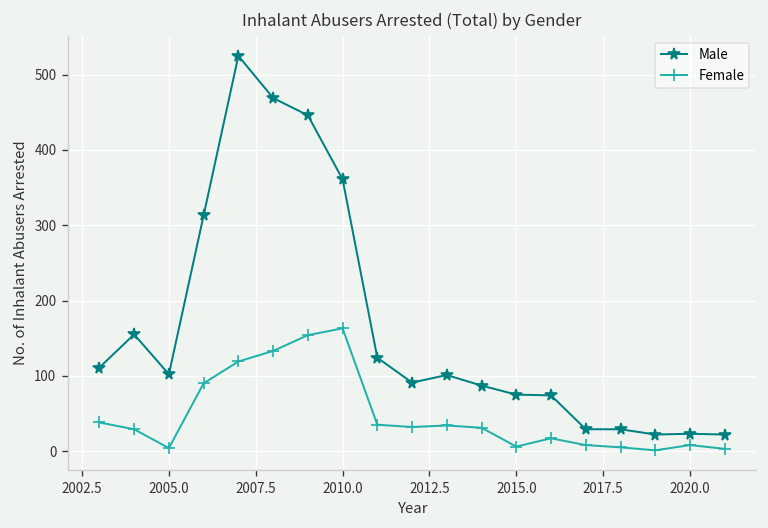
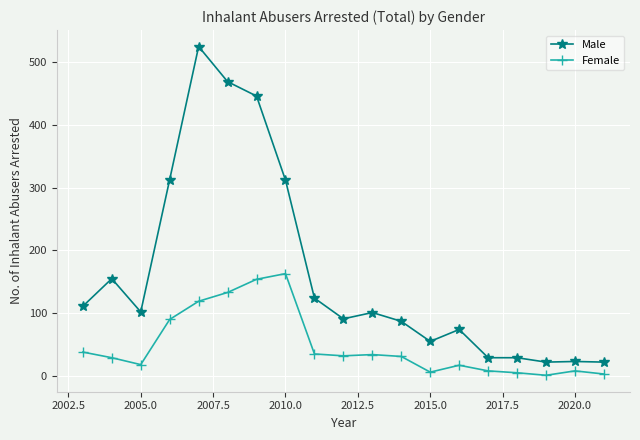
  {
    "Male": {
      "2005.0": 100,
-     "2010.0": 360,
-     "2015.0": 80,
+     "2010.0": 310,
+     "2015.0": 60,
      "2020.0": 20
    },
    "Female": {
-     "2005.0": 0,
+     "2005.0": 20,
      "2010.0": 160,
      "2015.0": 10,
      "2020.0": 10
    }
  }
